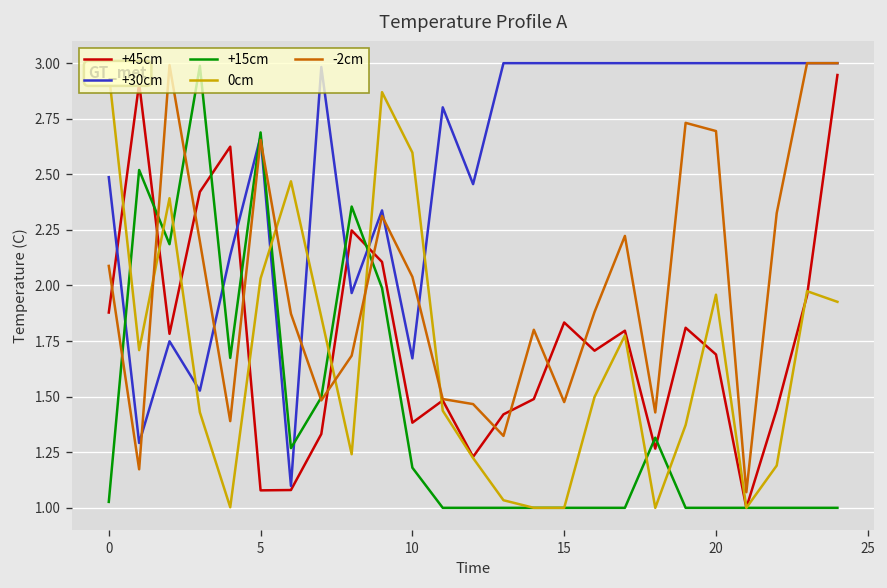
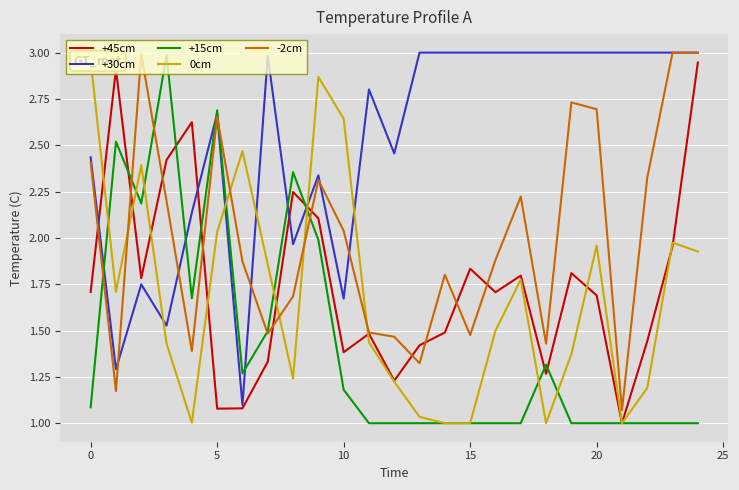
  {
    "+45cm": {
-     "0": 1.88,
+     "0": 1.71,
      "5": 1.08,
      "10": 1.38,
      "15": 1.83,
      "20": 1.69
    },
    "+30cm": {
-     "0": 2.49,
+     "0": 2.44,
      "5": 2.67,
      "10": 1.67,
      "15": 3.00,
      "20": 3.00
    },
    "+15cm": {
-     "0": 1.03,
+     "0": 1.09,
      "5": 2.69,
      "10": 1.18,
      "20": 1.00
    },
    "0cm": {
      "5": 2.03,
-     "10": 2.60,
+     "10": 2.64,
      "20": 1.96
    },
    "-2cm": {
-     "0": 2.09,
+     "0": 2.41,
      "5": 2.65,
      "10": 2.04,
      "15": 1.48,
      "20": 2.69
    }
  }
